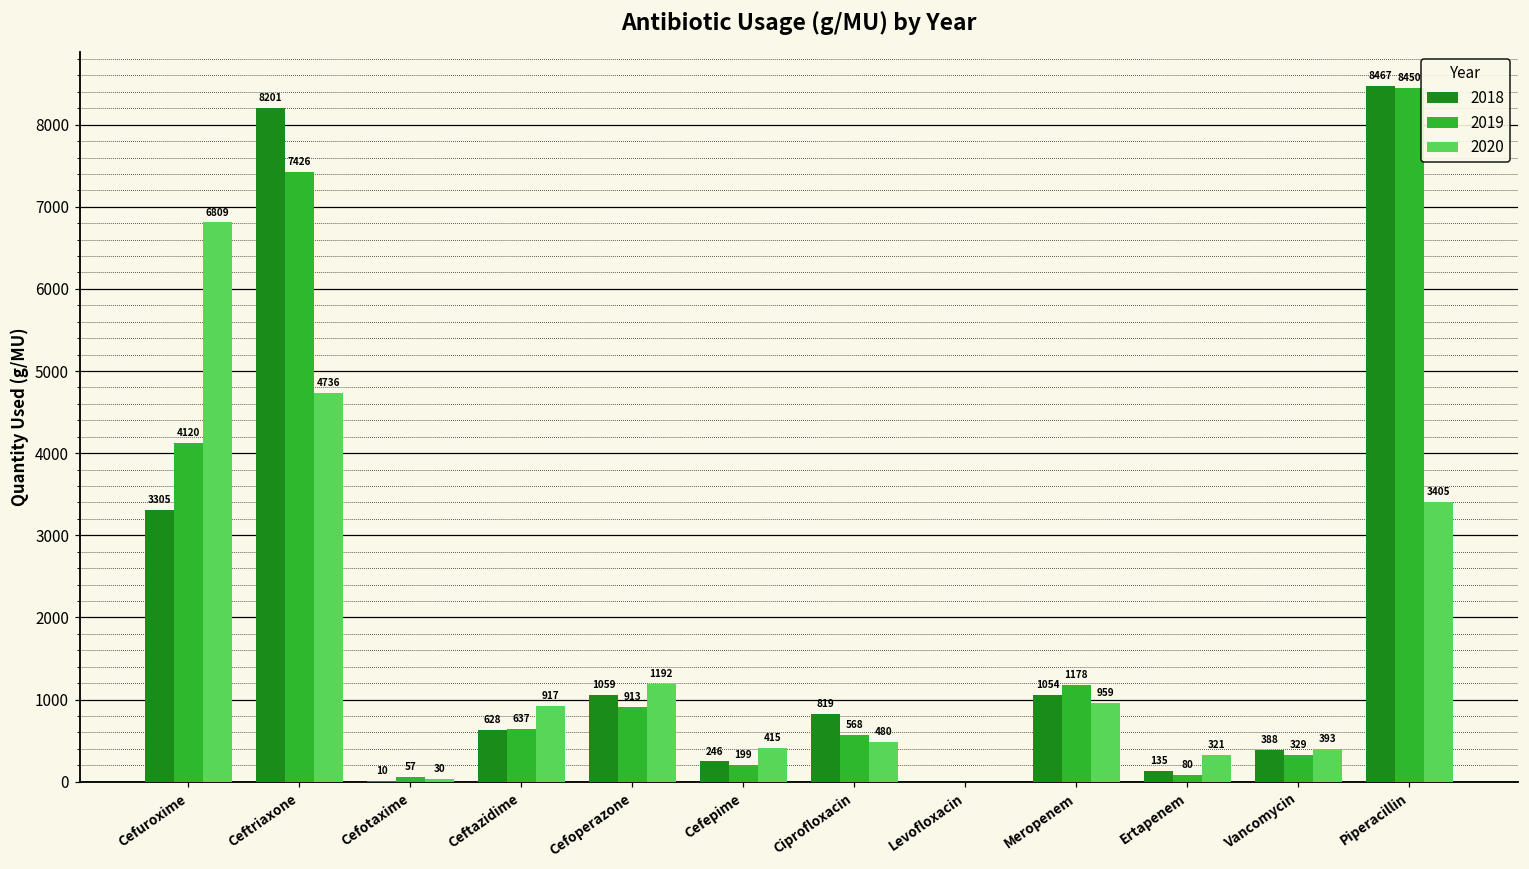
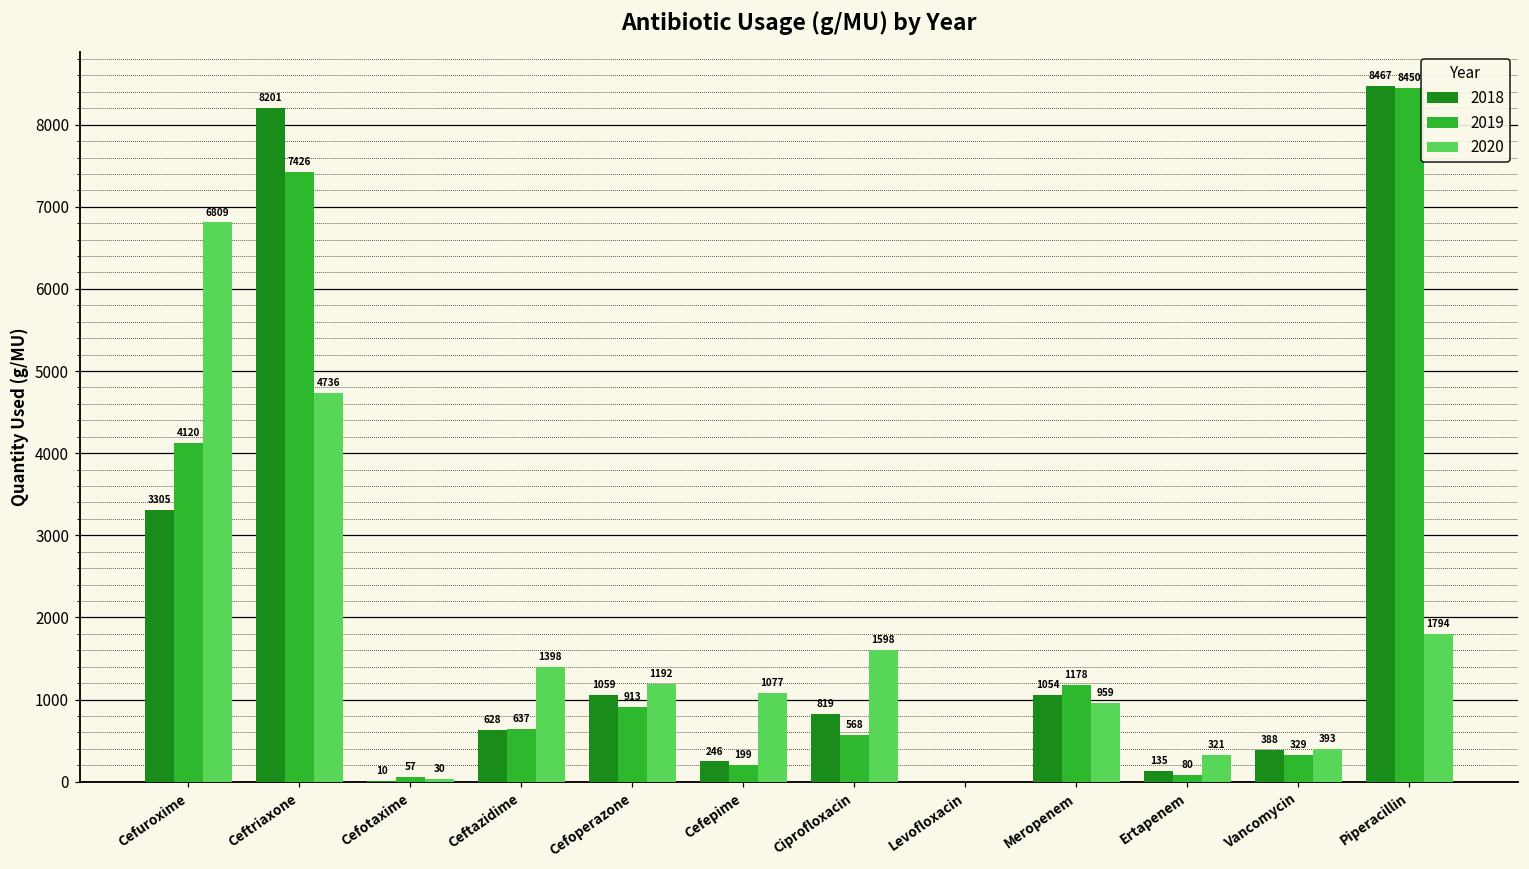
  {
    "2020": {
      "Cefuroxime": 6809,
      "Ceftriaxone": 4736,
      "Cefotaxime": 30,
-     "Ceftazidime": 917,
+     "Ceftazidime": 1398,
      "Cefoperazone": 1192,
-     "Cefepime": 415,
-     "Ciprofloxacin": 480,
+     "Cefepime": 1077,
+     "Ciprofloxacin": 1598,
      "Meropenem": 959,
      "Ertapenem": 321,
      "Vancomycin": 393,
-     "Piperacillin": 3405
+     "Piperacillin": 1794
    }
  }
